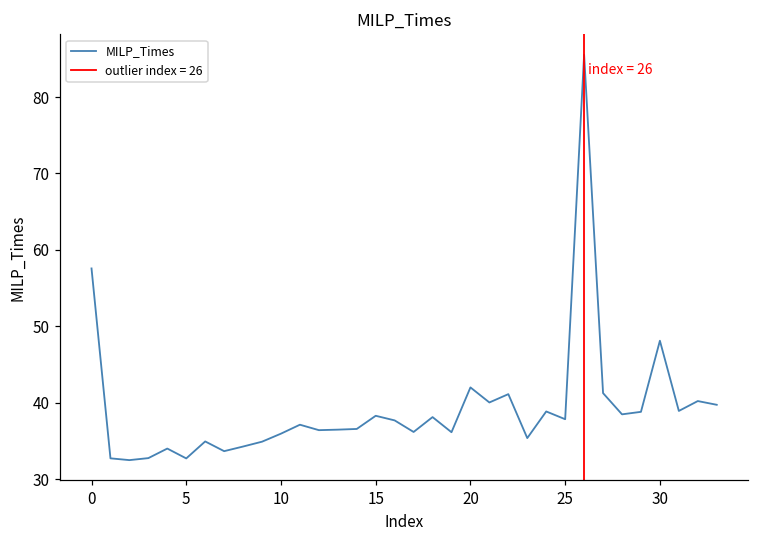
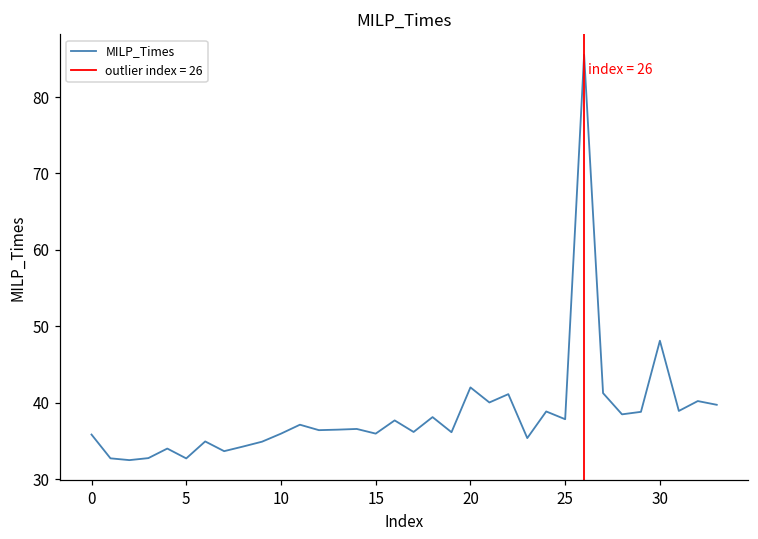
  {
-   "0": 58,
+   "0": 36,
    "5": 33,
    "10": 36,
-   "15": 38,
+   "15": 36,
    "20": 42,
    "25": 38,
    "30": 48
  }
